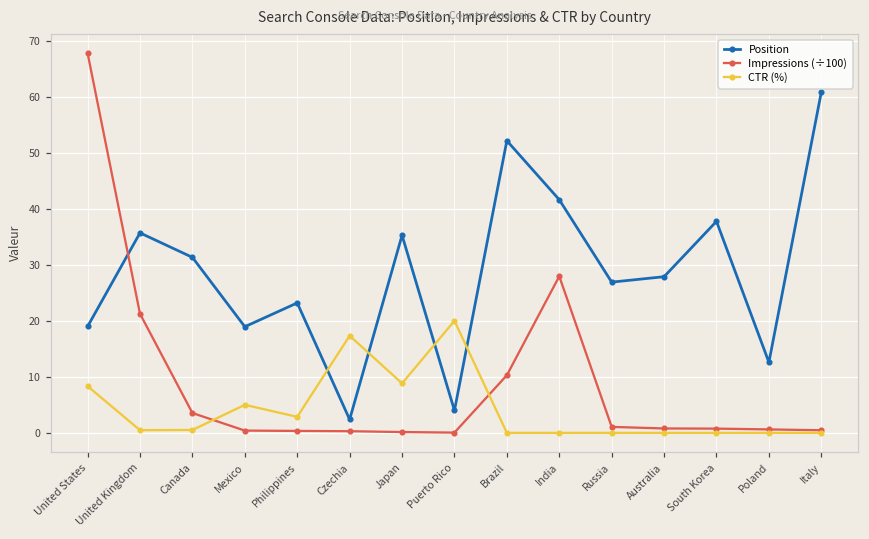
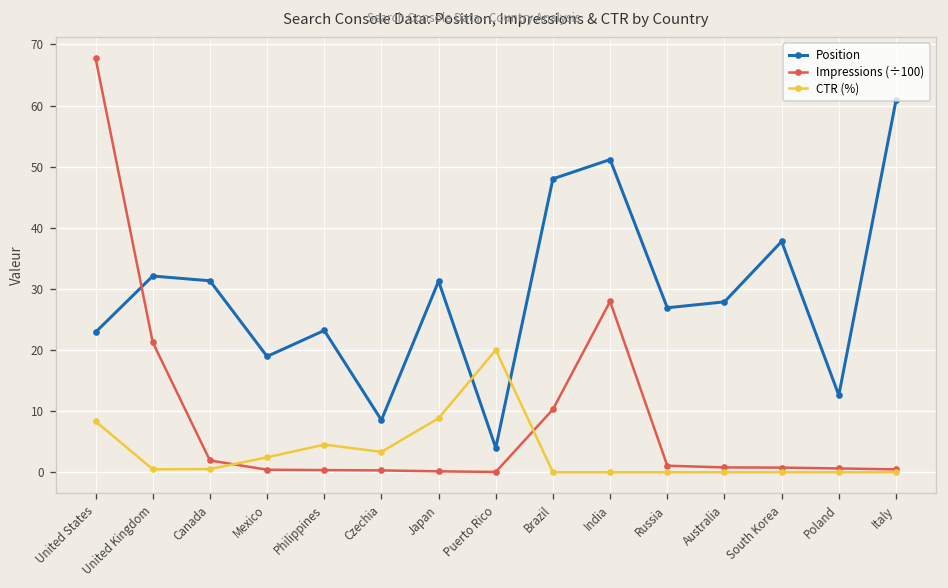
  {
    "Position": {
-     "United States": 19,
-     "United Kingdom": 36,
+     "United States": 23,
+     "United Kingdom": 32,
      "Canada": 31,
      "Mexico": 19,
      "Philippines": 23,
-     "Czechia": 2,
-     "Japan": 35,
+     "Czechia": 9,
+     "Japan": 31,
      "Puerto Rico": 4,
-     "Brazil": 52,
-     "India": 42,
+     "Brazil": 48,
+     "India": 51,
      "Russia": 27,
      "Australia": 28,
      "South Korea": 38,
      "Poland": 13,
      "Italy": 61
    },
    "Impressions (÷100)": {
      "United States": 68,
      "United Kingdom": 21,
-     "Canada": 4,
+     "Canada": 2,
      "Mexico": 0,
      "Philippines": 0,
      "Czechia": 0,
      "Japan": 0,
      "Puerto Rico": 0,
      "Brazil": 10,
      "India": 28
    },
    "CTR (%)": {
      "United States": 8,
      "United Kingdom": 0,
-     "Mexico": 5,
-     "Philippines": 3,
-     "Czechia": 17,
+     "Mexico": 2,
+     "Philippines": 5,
+     "Czechia": 3,
      "Japan": 9,
      "Puerto Rico": 20,
      "Brazil": 0,
      "India": 0,
      "Russia": 0,
      "Australia": 0,
      "South Korea": 0,
      "Poland": 0
    }
  }
